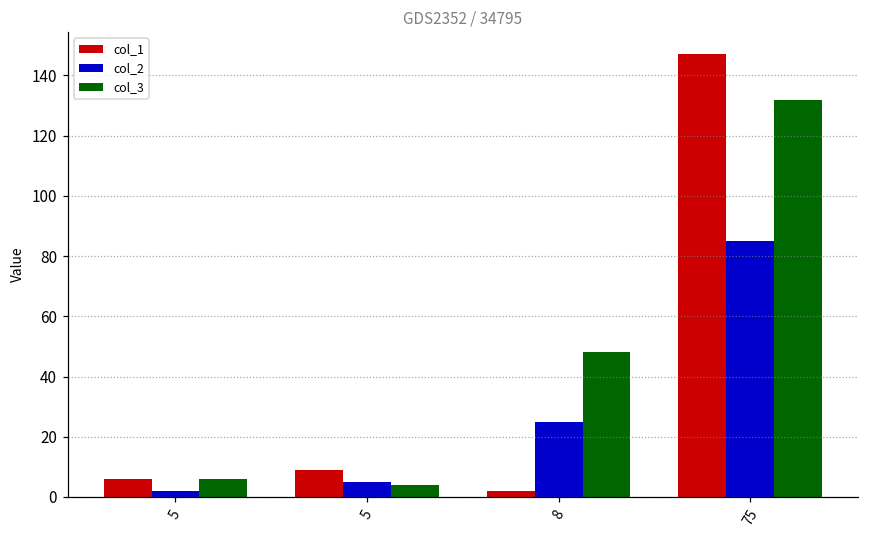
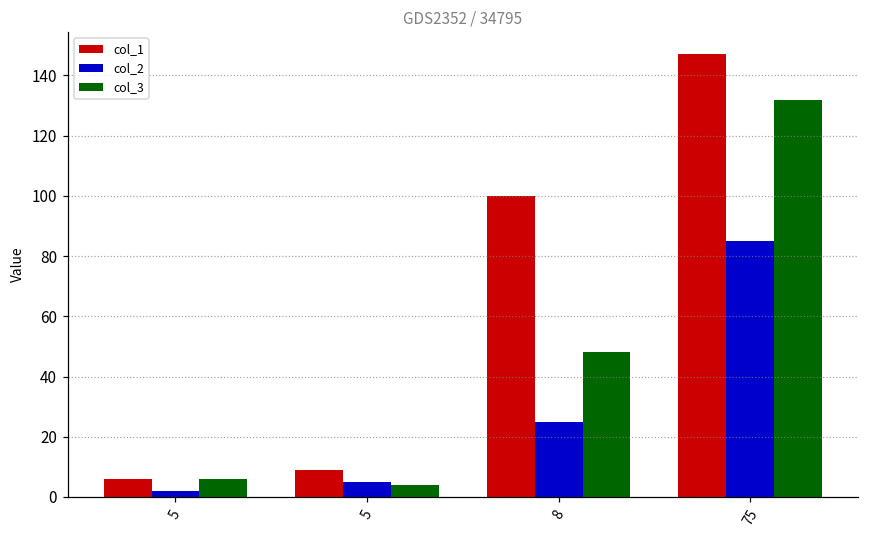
  {
    "col_1": {
-     "8": 2,
+     "8": 100,
      "75": 147
    },
    "col_2": {
      "8": 25,
      "75": 85
    },
    "col_3": {
      "8": 48,
      "75": 132
    }
  }
